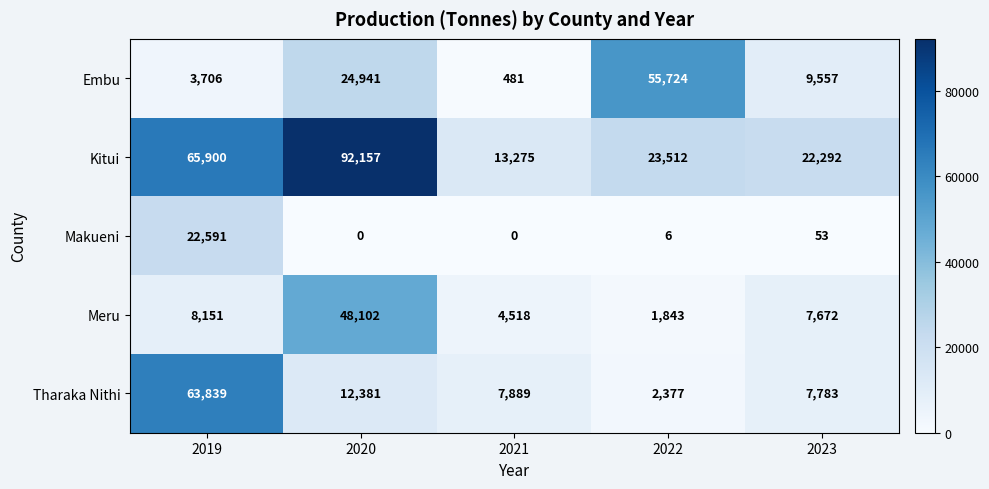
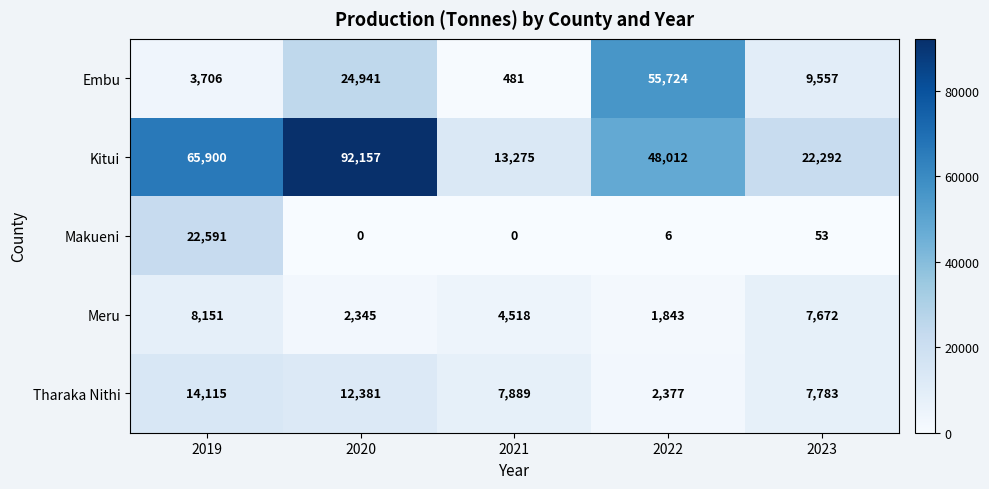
  {
    "Embu": {
      "2019": "3,706",
      "2020": "24,941",
      "2021": "481",
      "2022": "55,724",
      "2023": "9,557"
    },
    "Kitui": {
      "2019": "65,900",
      "2020": "92,157",
      "2021": "13,275",
-     "2022": "23,512",
+     "2022": "48,012",
      "2023": "22,292"
    },
    "Makueni": {
      "2019": "22,591",
      "2020": "0",
      "2021": "0",
      "2022": "6",
      "2023": "53"
    },
    "Meru": {
      "2019": "8,151",
-     "2020": "48,102",
+     "2020": "2,345",
      "2021": "4,518",
      "2022": "1,843",
      "2023": "7,672"
    },
    "Tharaka Nithi": {
-     "2019": "63,839",
+     "2019": "14,115",
      "2020": "12,381",
      "2021": "7,889",
      "2022": "2,377",
      "2023": "7,783"
    }
  }
